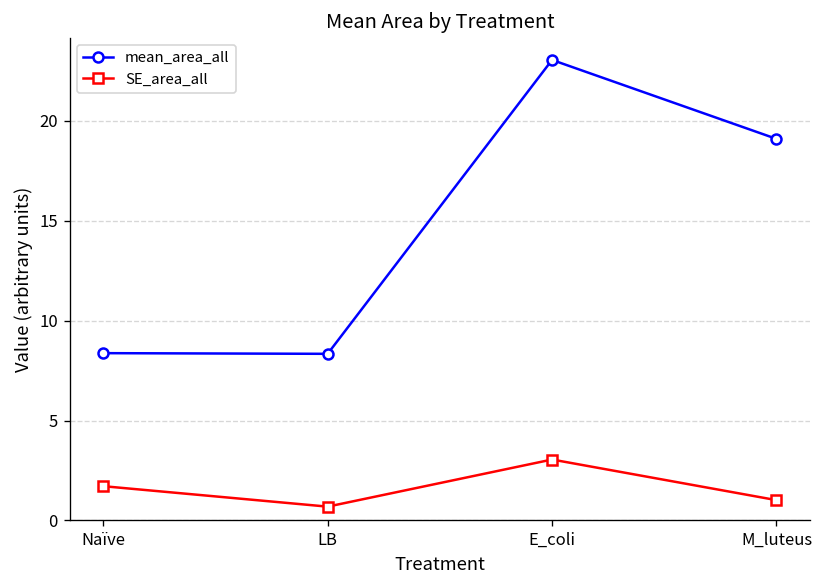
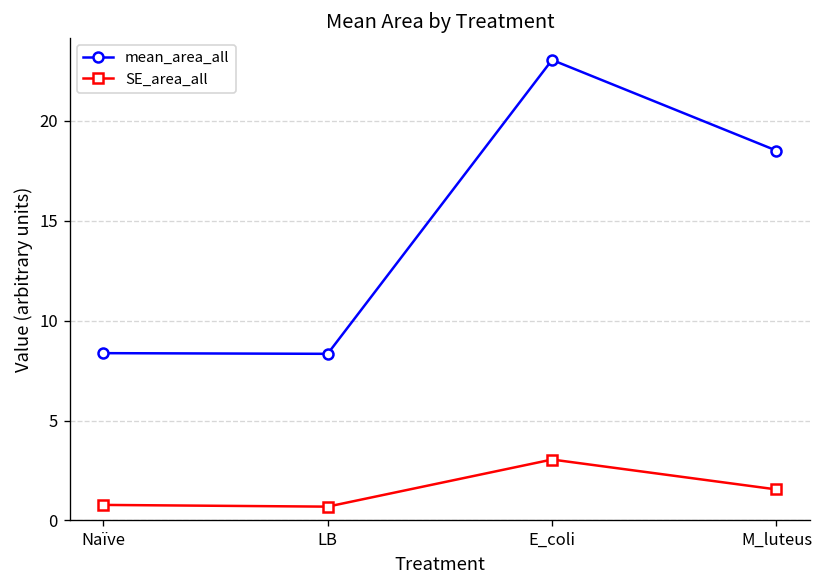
  {
    "mean_area_all": {
      "Naïve": 8.4,
      "LB": 8.3,
      "E_coli": 23.0,
-     "M_luteus": 19.1
+     "M_luteus": 18.5
    },
    "SE_area_all": {
-     "Naïve": 1.7,
+     "Naïve": 0.8,
      "LB": 0.7,
      "E_coli": 3.0,
-     "M_luteus": 1.0
+     "M_luteus": 1.6
    }
  }
